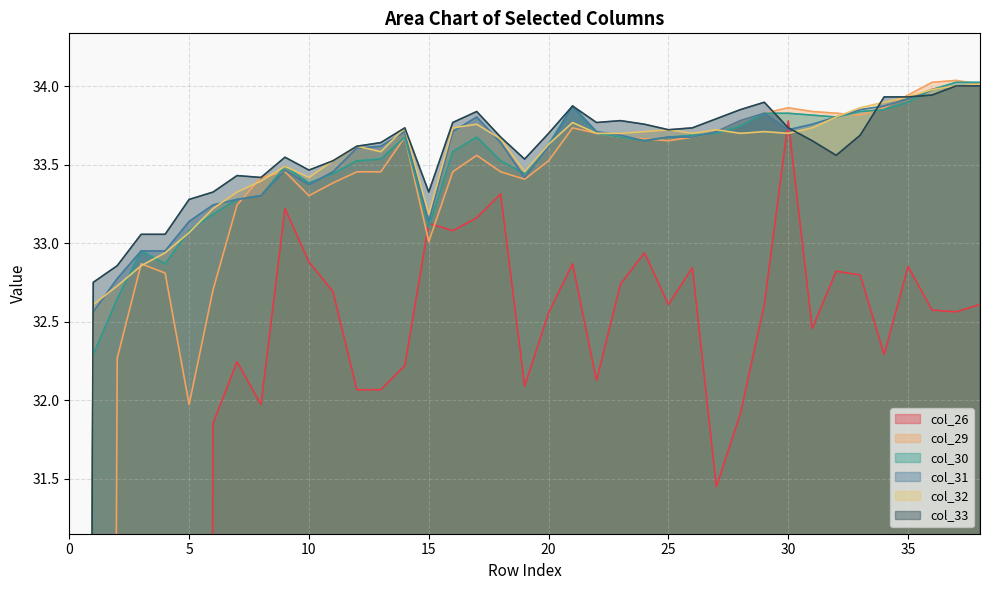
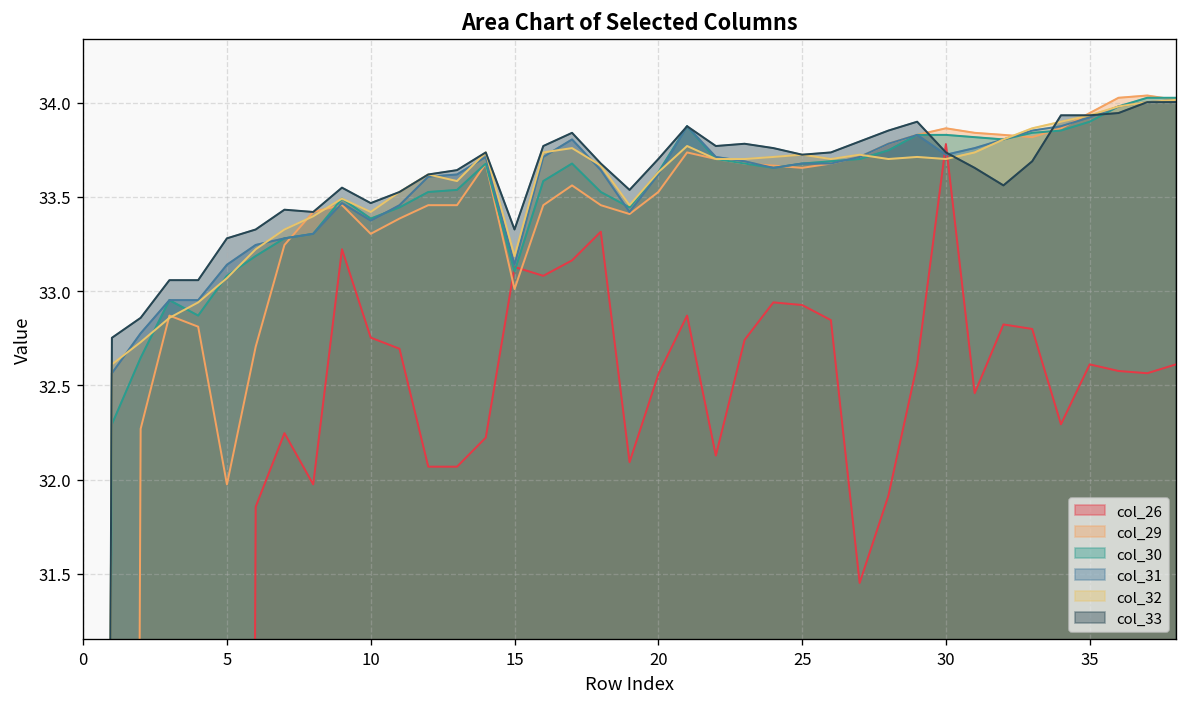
  {
    "col_26": {
-     "10": 32.88,
+     "10": 32.75,
      "20": 32.56,
-     "25": 32.61,
+     "25": 32.93,
      "30": 33.78,
-     "35": 32.85
+     "35": 32.61
    }
  }
